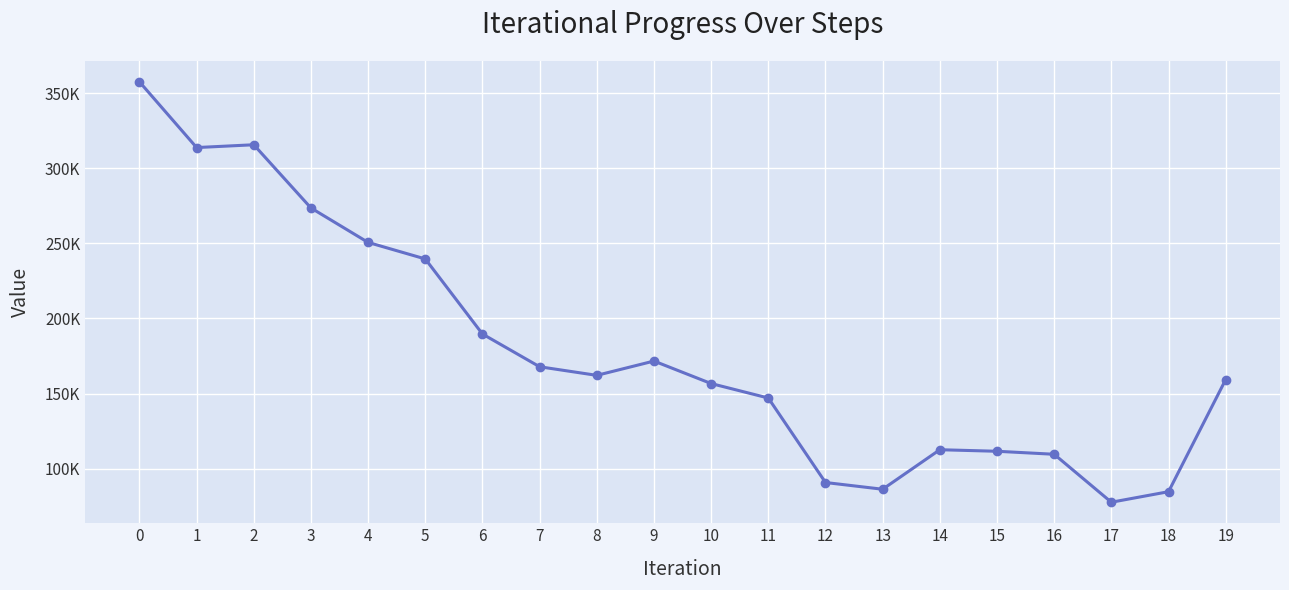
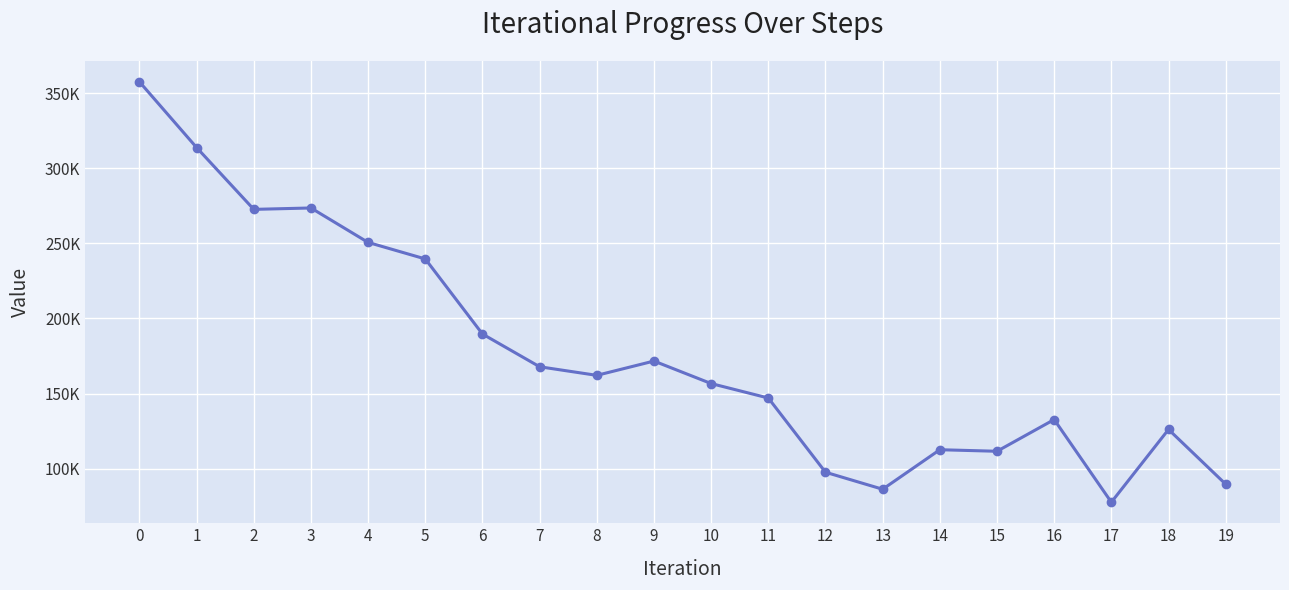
  {
    "0": 358000,
    "1": 314000,
-   "2": 316000,
+   "2": 273000,
    "3": 274000,
    "4": 251000,
    "5": 240000,
    "6": 190000,
    "7": 168000,
    "8": 162000,
    "9": 172000,
    "10": 157000,
    "11": 147000,
-   "12": 91000,
+   "12": 98000,
    "13": 86000,
    "14": 113000,
    "15": 112000,
-   "16": 110000,
+   "16": 133000,
    "17": 78000,
-   "18": 85000,
-   "19": 159000
+   "18": 126000,
+   "19": 90000
  }
